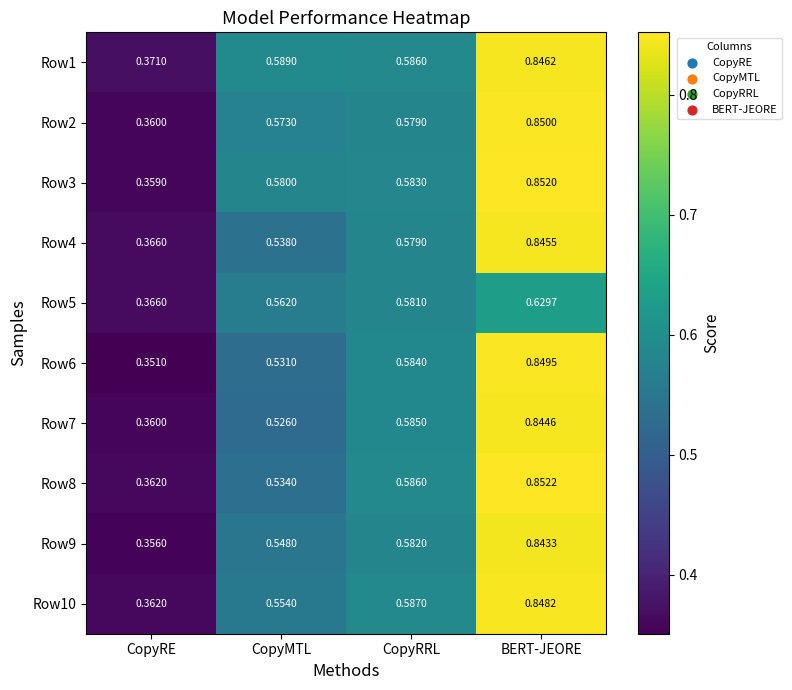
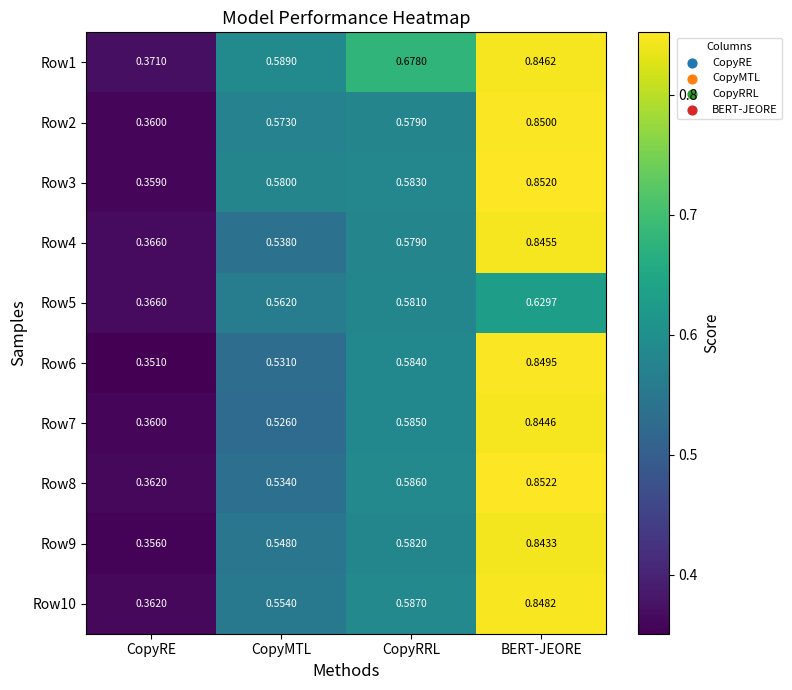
  {
    "Row1": {
      "CopyRE": 0.3710,
      "CopyMTL": 0.5890,
-     "CopyRRL": 0.5860,
+     "CopyRRL": 0.6780,
      "BERT-JEORE": 0.8462
    },
    "Row2": {
      "CopyRE": 0.3600,
      "CopyMTL": 0.5730,
      "CopyRRL": 0.5790,
      "BERT-JEORE": 0.8500
    },
    "Row3": {
      "CopyRE": 0.3590,
      "CopyMTL": 0.5800,
      "CopyRRL": 0.5830,
      "BERT-JEORE": 0.8520
    },
    "Row4": {
      "CopyRE": 0.3660,
      "CopyMTL": 0.5380,
      "CopyRRL": 0.5790,
      "BERT-JEORE": 0.8455
    },
    "Row5": {
      "CopyRE": 0.3660,
      "CopyMTL": 0.5620,
      "CopyRRL": 0.5810,
      "BERT-JEORE": 0.6297
    },
    "Row6": {
      "CopyRE": 0.3510,
      "CopyMTL": 0.5310,
      "CopyRRL": 0.5840,
      "BERT-JEORE": 0.8495
    },
    "Row7": {
      "CopyRE": 0.3600,
      "CopyMTL": 0.5260,
      "CopyRRL": 0.5850,
      "BERT-JEORE": 0.8446
    },
    "Row8": {
      "CopyRE": 0.3620,
      "CopyMTL": 0.5340,
      "CopyRRL": 0.5860,
      "BERT-JEORE": 0.8522
    },
    "Row9": {
      "CopyRE": 0.3560,
      "CopyMTL": 0.5480,
      "CopyRRL": 0.5820,
      "BERT-JEORE": 0.8433
    },
    "Row10": {
      "CopyRE": 0.3620,
      "CopyMTL": 0.5540,
      "CopyRRL": 0.5870,
      "BERT-JEORE": 0.8482
    }
  }
